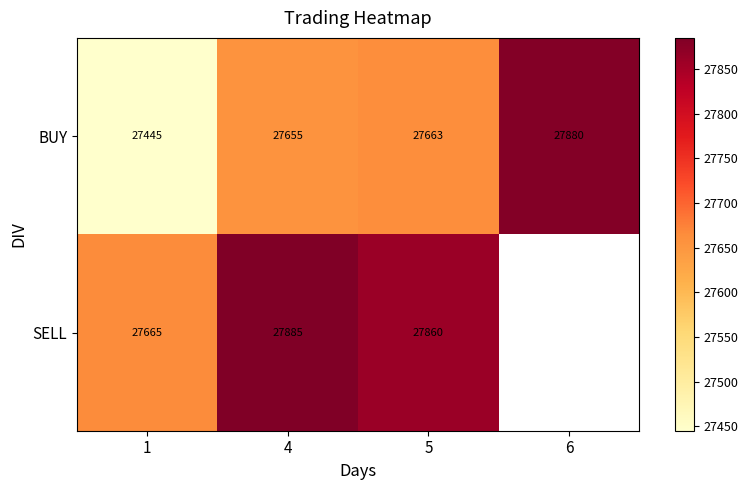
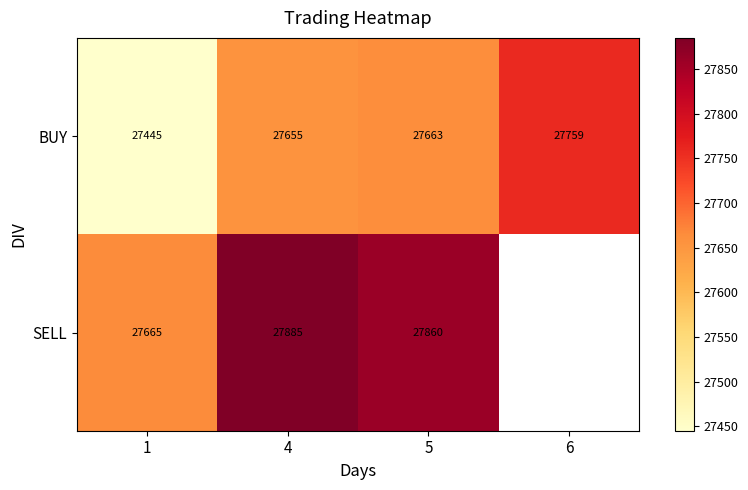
  {
    "BUY": {
      "1": 27445,
      "4": 27655,
      "5": 27663,
-     "6": 27880
+     "6": 27759
    },
    "SELL": {
      "1": 27665,
      "4": 27885,
      "5": 27860
    }
  }
